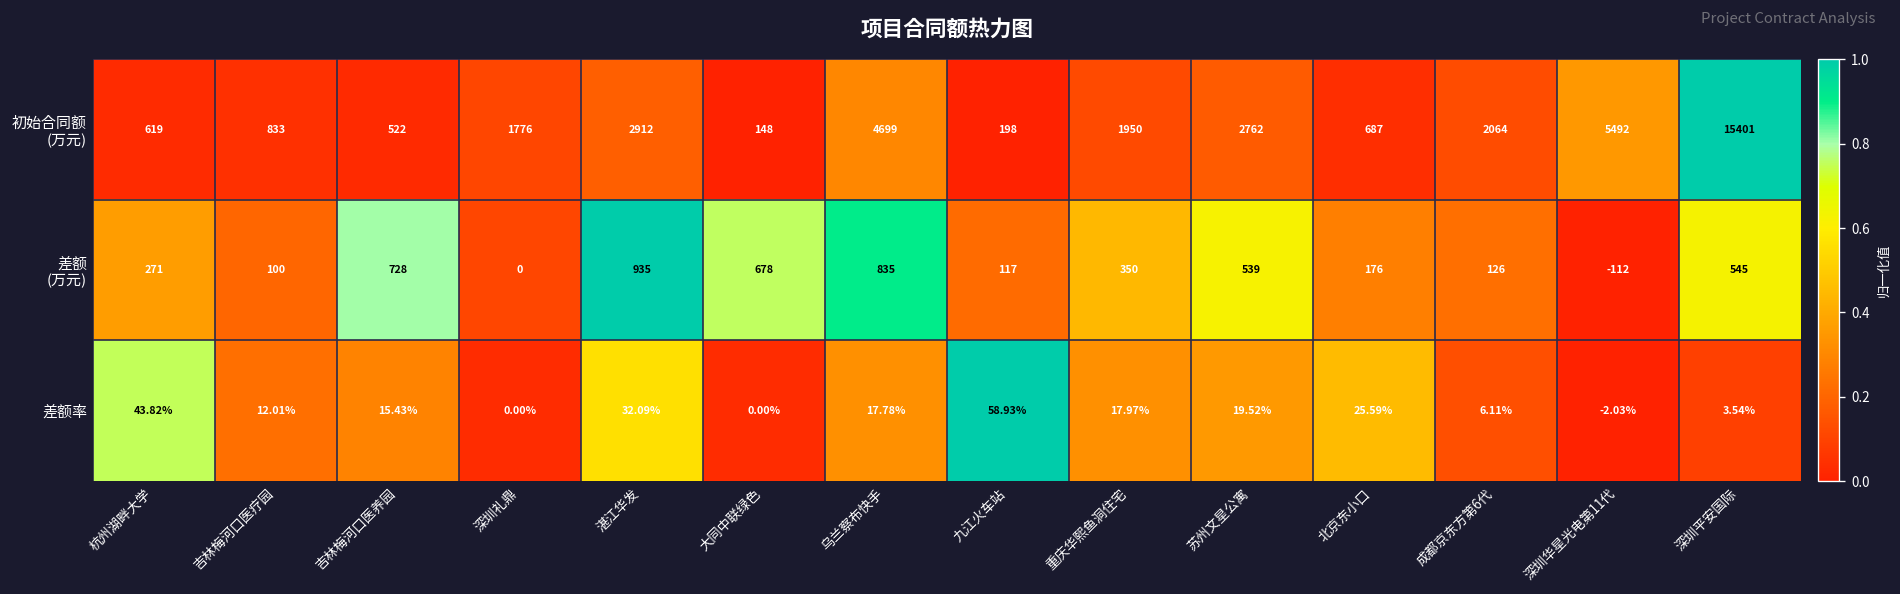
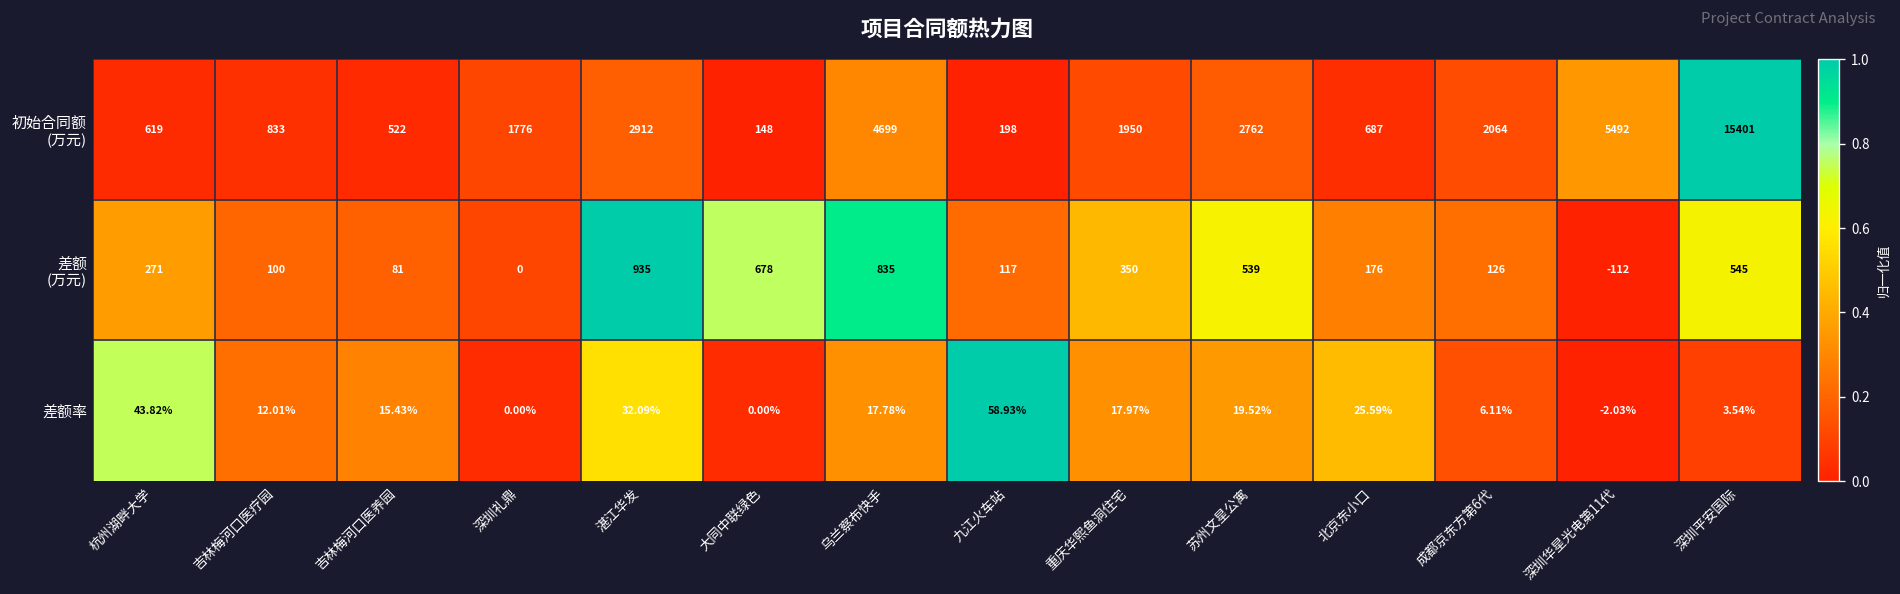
  {
    "初始合同额 (万元)": {
      "杭州湖畔大学": "619",
      "吉林梅河口医疗园": "833",
      "吉林梅河口医养园": "522",
      "深圳礼鼎": "1776",
      "湛江华发": "2912",
      "大同中联绿色": "148",
      "乌兰察布快手": "4699",
      "九江火车站": "198",
      "重庆华熙鱼洞住宅": "1950",
      "苏州文星公寓": "2762",
      "北京东小口": "687",
      "成都京东方第6代": "2064",
      "深圳华星光电第11代": "5492",
      "深圳平安国际": "15401"
    },
    "差额 (万元)": {
      "杭州湖畔大学": "271",
      "吉林梅河口医疗园": "100",
-     "吉林梅河口医养园": "728",
+     "吉林梅河口医养园": "81",
      "深圳礼鼎": "0",
      "湛江华发": "935",
      "大同中联绿色": "678",
      "乌兰察布快手": "835",
      "九江火车站": "117",
      "重庆华熙鱼洞住宅": "350",
      "苏州文星公寓": "539",
      "北京东小口": "176",
      "成都京东方第6代": "126",
      "深圳华星光电第11代": "-112",
      "深圳平安国际": "545"
    },
    "差额率": {
      "杭州湖畔大学": "43.82%",
      "吉林梅河口医疗园": "12.01%",
      "吉林梅河口医养园": "15.43%",
      "深圳礼鼎": "0.00%",
      "湛江华发": "32.09%",
      "大同中联绿色": "0.00%",
      "乌兰察布快手": "17.78%",
      "九江火车站": "58.93%",
      "重庆华熙鱼洞住宅": "17.97%",
      "苏州文星公寓": "19.52%",
      "北京东小口": "25.59%",
      "成都京东方第6代": "6.11%",
      "深圳华星光电第11代": "-2.03%",
      "深圳平安国际": "3.54%"
    }
  }
